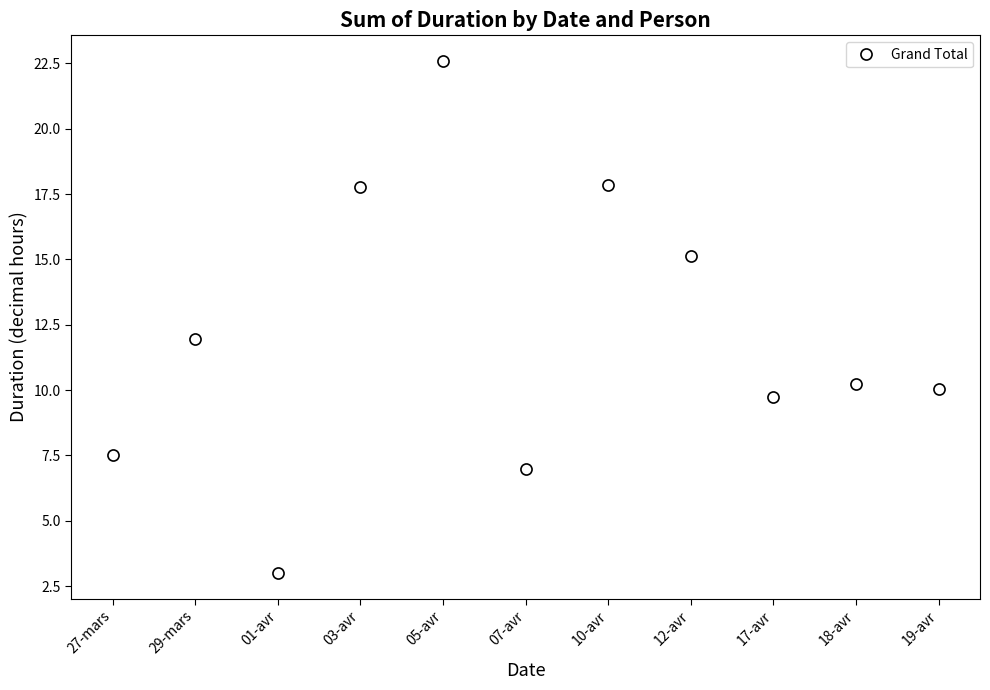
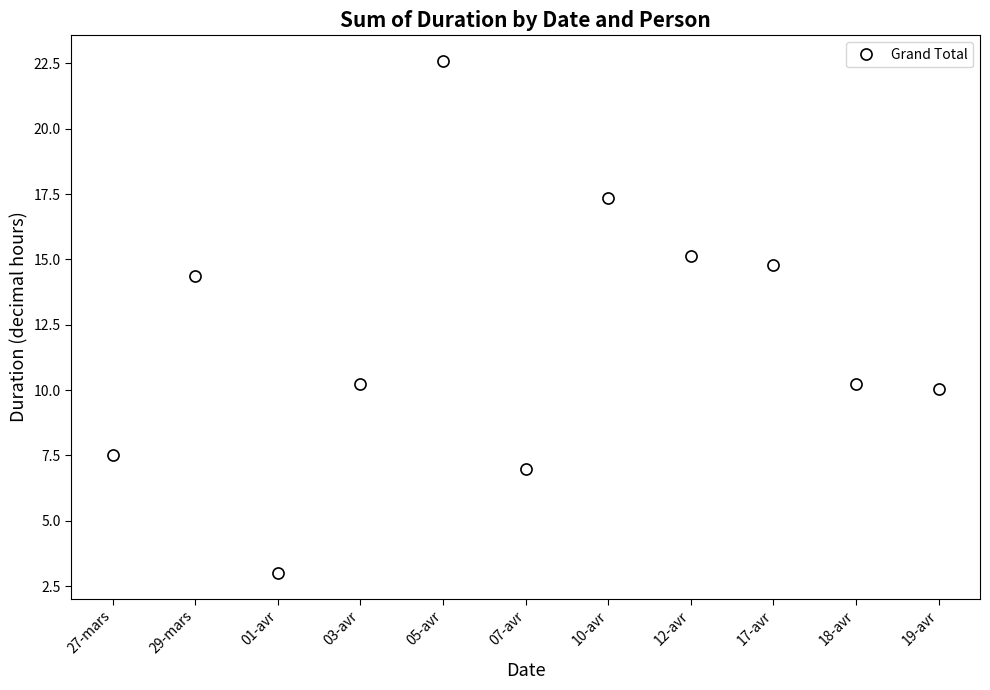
  {
    "27-mars": 7.5,
-   "29-mars": 12.0,
+   "29-mars": 14.4,
    "01-avr": 3.0,
-   "03-avr": 17.8,
+   "03-avr": 10.2,
    "05-avr": 22.6,
    "07-avr": 7.0,
-   "10-avr": 17.8,
+   "10-avr": 17.3,
    "12-avr": 15.1,
-   "17-avr": 9.7,
+   "17-avr": 14.8,
    "18-avr": 10.2,
    "19-avr": 10.0
  }
